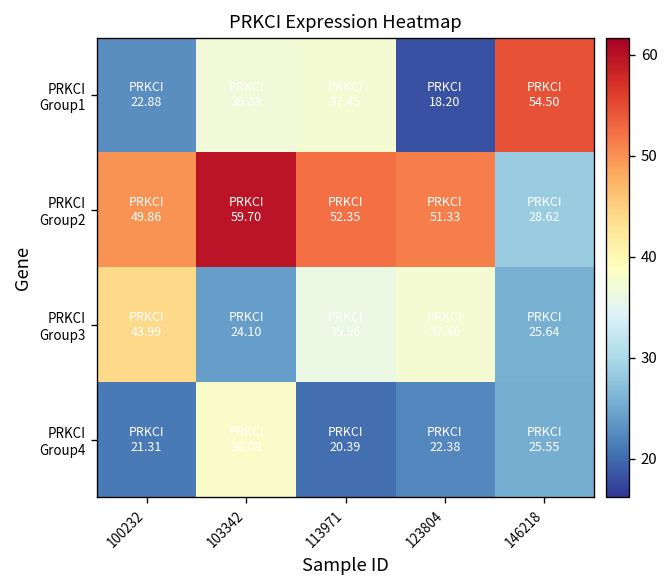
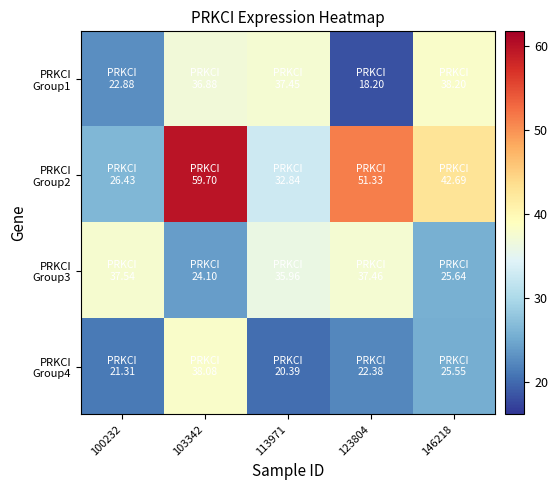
  {
    "PRKCI Group1": {
      "100232": 22.88,
      "123804": 18.20,
-     "146218": 54.50
+     "146218": 38.20
    },
    "PRKCI Group2": {
-     "100232": 49.86,
+     "100232": 26.43,
      "103342": 59.70,
-     "113971": 52.35,
+     "113971": 32.84,
      "123804": 51.33,
-     "146218": 28.62
+     "146218": 42.69
    },
    "PRKCI Group3": {
-     "100232": 43.99,
+     "100232": 37.54,
      "103342": 24.10,
      "146218": 25.64
    },
    "PRKCI Group4": {
      "100232": 21.31,
      "103342": 38.08,
      "113971": 20.39,
      "123804": 22.38,
      "146218": 25.55
    }
  }
